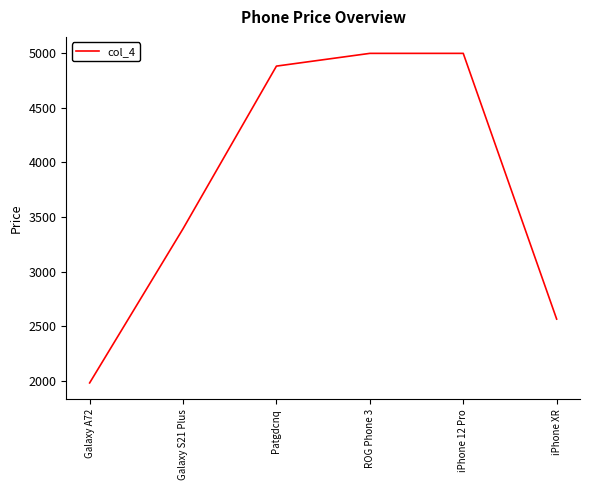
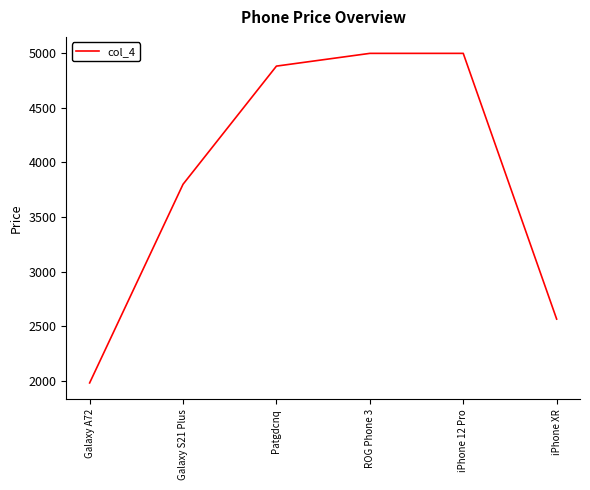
  {
    "Galaxy A72": 1980,
-   "Galaxy S21 Plus": 3390,
+   "Galaxy S21 Plus": 3800,
    "Patgdcnq": 4880,
    "ROG Phone 3": 5000,
    "iPhone 12 Pro": 5000,
    "iPhone XR": 2560
  }
